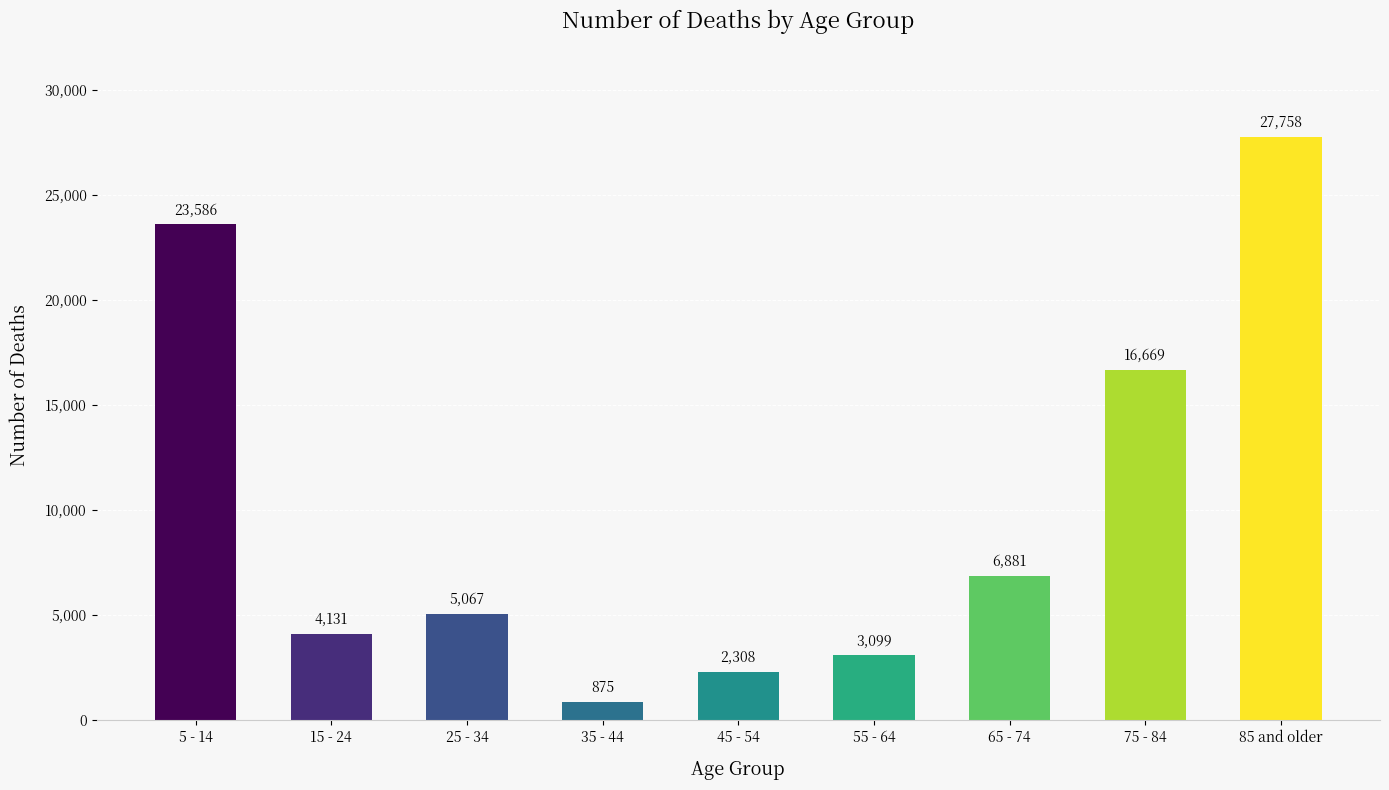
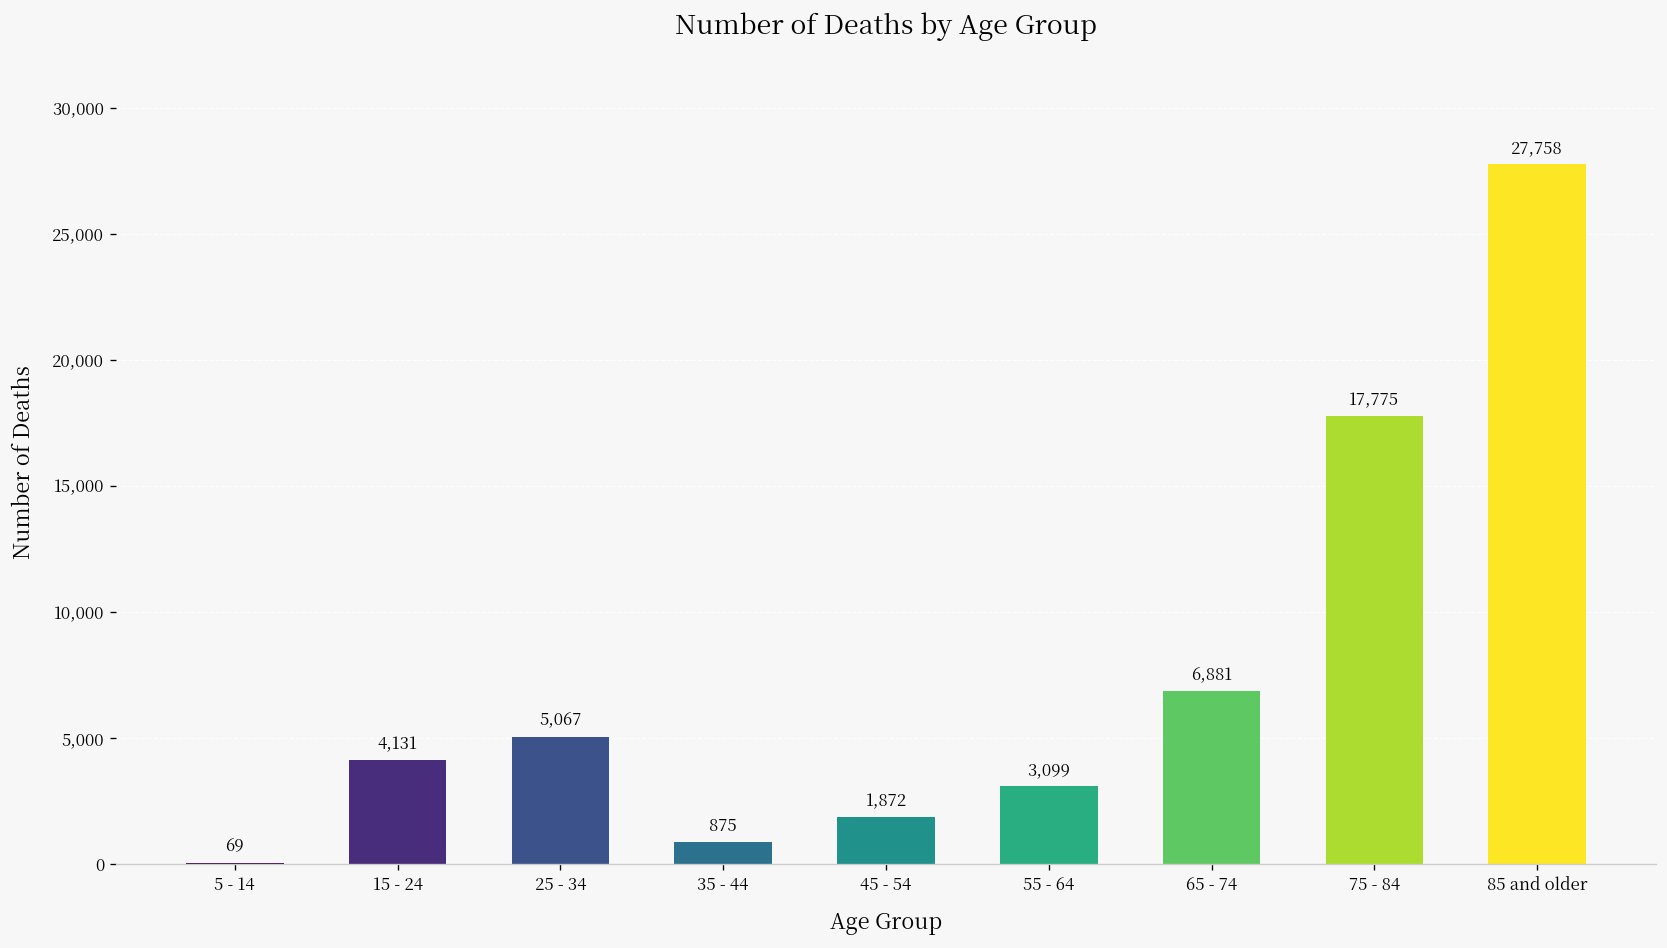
  {
-   "5 - 14": "23,586",
+   "5 - 14": "69",
    "15 - 24": "4,131",
    "25 - 34": "5,067",
    "35 - 44": "875",
-   "45 - 54": "2,308",
+   "45 - 54": "1,872",
    "55 - 64": "3,099",
    "65 - 74": "6,881",
-   "75 - 84": "16,669",
+   "75 - 84": "17,775",
    "85 and older": "27,758"
  }
